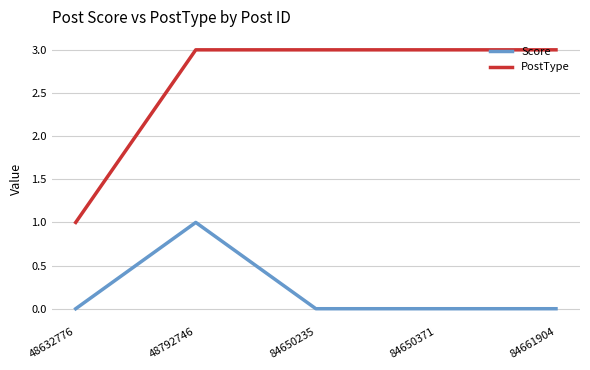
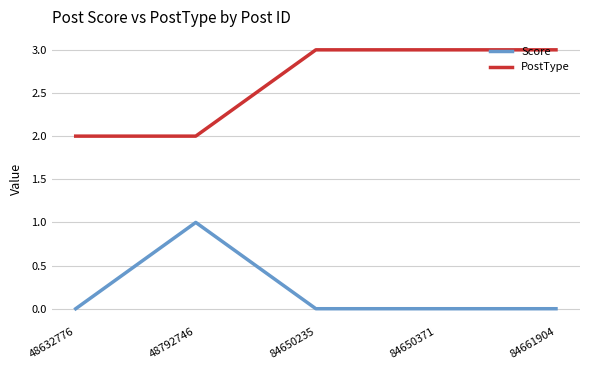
  {
    "Score": {
      "48632776": 0,
      "48792746": 1,
      "84650235": 0,
      "84650371": 0,
      "84661904": 0
    },
    "PostType": {
-     "48632776": 1,
-     "48792746": 3,
+     "48632776": 2,
+     "48792746": 2,
      "84650235": 3,
      "84650371": 3,
      "84661904": 3
    }
  }
